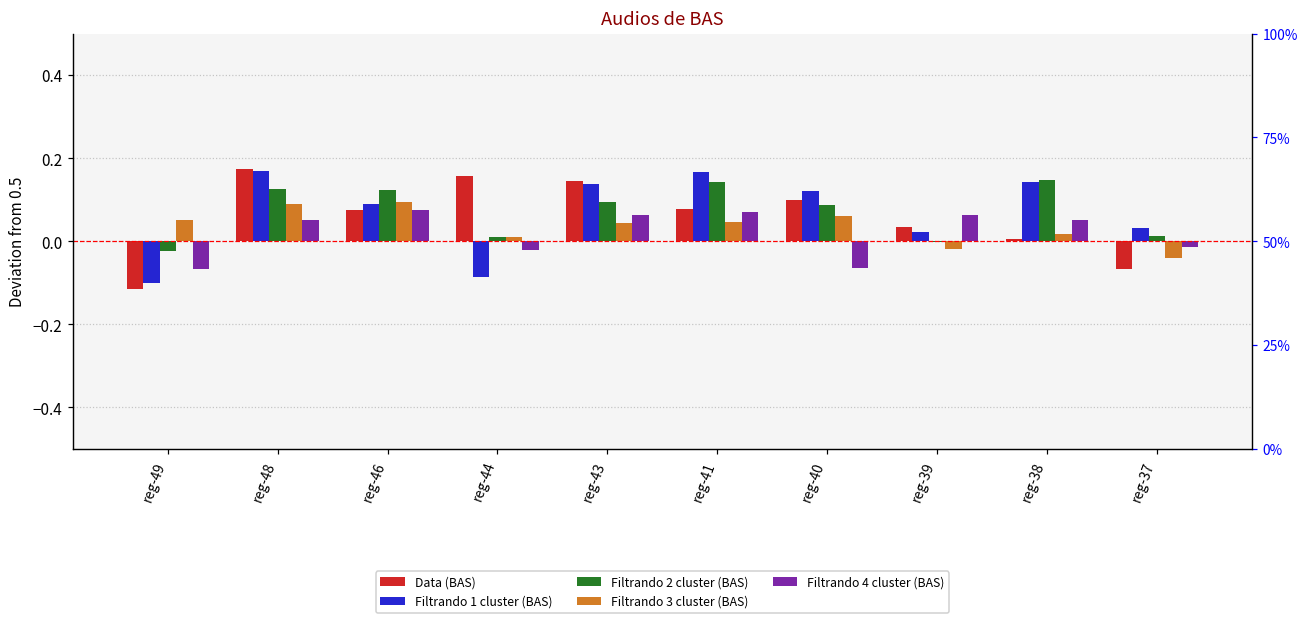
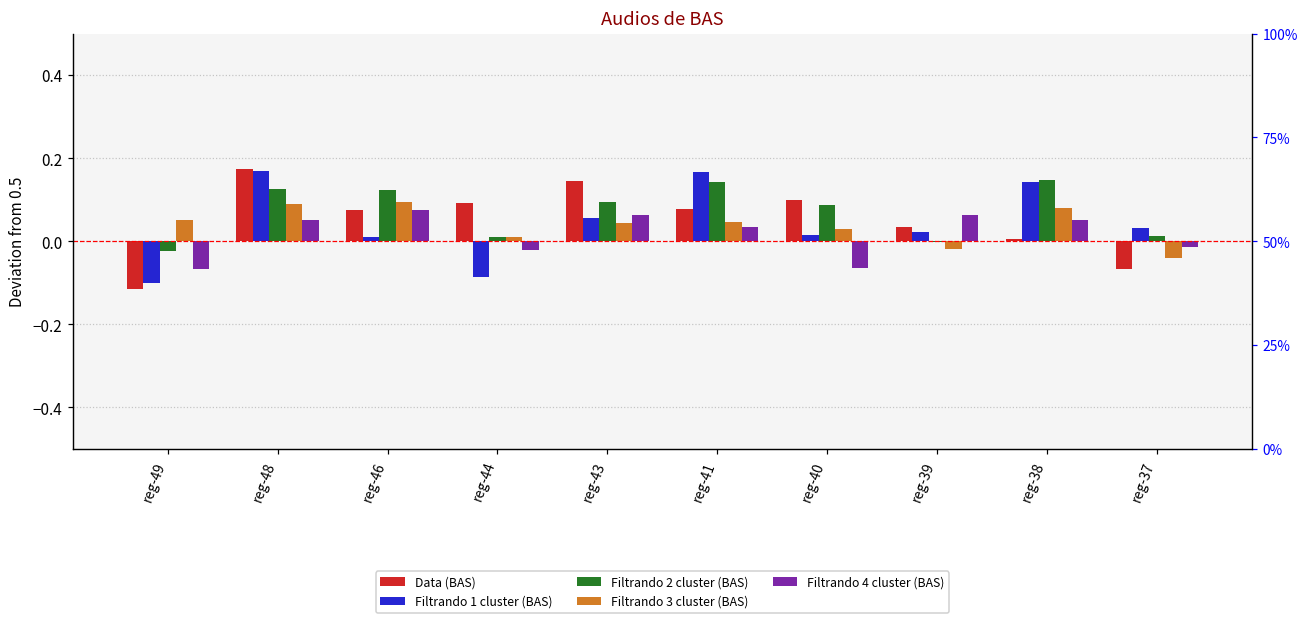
  {
    "Data (BAS)": {
      "reg-49": -0.11,
      "reg-48": 0.17,
      "reg-46": 0.07,
-     "reg-44": 0.16,
+     "reg-44": 0.09,
      "reg-43": 0.15,
      "reg-41": 0.08,
      "reg-40": 0.10,
      "reg-39": 0.03,
      "reg-37": -0.07
    },
    "Filtrando 1 cluster (BAS)": {
      "reg-49": -0.10,
      "reg-48": 0.17,
-     "reg-46": 0.09,
+     "reg-46": 0.01,
      "reg-44": -0.09,
-     "reg-43": 0.14,
+     "reg-43": 0.06,
      "reg-41": 0.17,
-     "reg-40": 0.12,
+     "reg-40": 0.01,
      "reg-39": 0.02,
      "reg-38": 0.14,
      "reg-37": 0.03
    },
    "Filtrando 2 cluster (BAS)": {
      "reg-49": -0.02,
      "reg-48": 0.13,
      "reg-46": 0.12,
      "reg-44": 0.01,
      "reg-43": 0.09,
      "reg-41": 0.14,
      "reg-40": 0.09,
      "reg-38": 0.15,
      "reg-37": 0.01
    },
    "Filtrando 3 cluster (BAS)": {
      "reg-49": 0.05,
      "reg-48": 0.09,
      "reg-46": 0.09,
      "reg-44": 0.01,
      "reg-43": 0.04,
      "reg-41": 0.05,
-     "reg-40": 0.06,
+     "reg-40": 0.03,
      "reg-39": -0.02,
-     "reg-38": 0.02,
+     "reg-38": 0.08,
      "reg-37": -0.04
    },
    "Filtrando 4 cluster (BAS)": {
      "reg-49": -0.07,
      "reg-48": 0.05,
      "reg-46": 0.08,
      "reg-44": -0.02,
      "reg-43": 0.06,
-     "reg-41": 0.07,
+     "reg-41": 0.03,
      "reg-40": -0.06,
      "reg-39": 0.06,
      "reg-38": 0.05,
      "reg-37": -0.01
    }
  }
